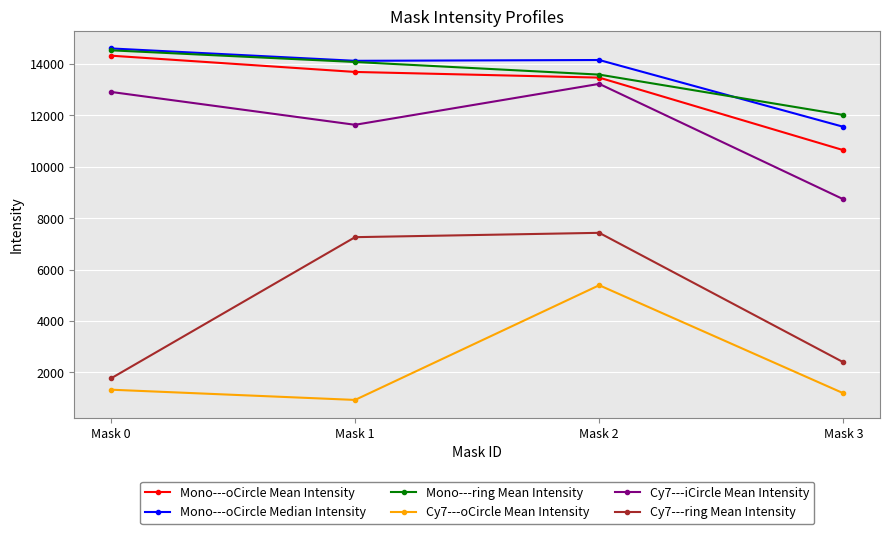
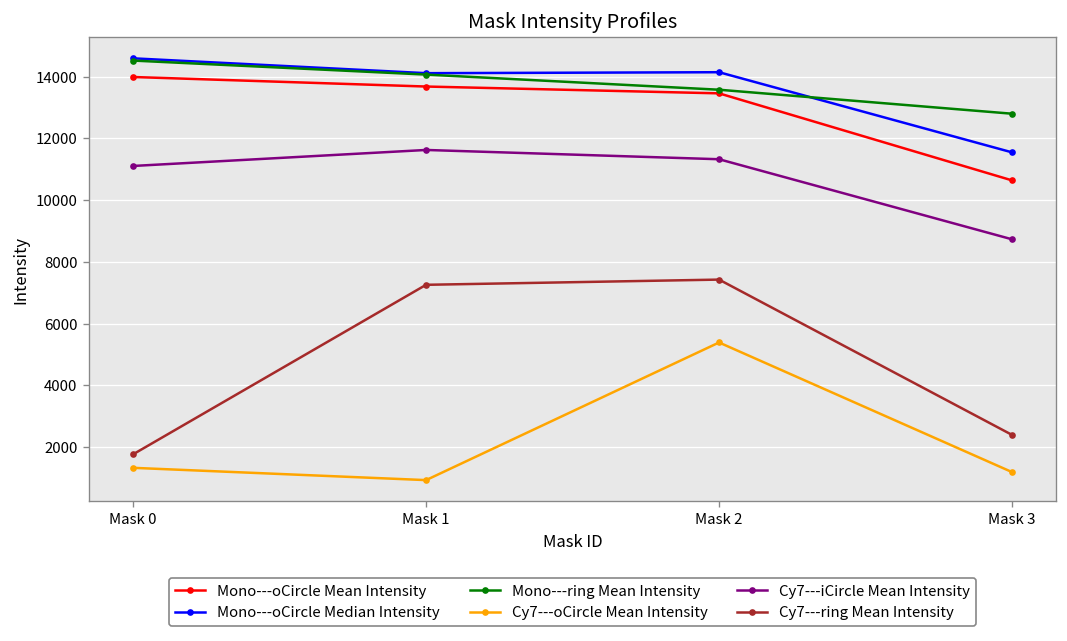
  {
    "Mono---oCircle Mean Intensity": {
-     "Mask 0": 14300,
+     "Mask 0": 14000,
      "Mask 1": 13700,
      "Mask 2": 13500,
      "Mask 3": 10600
    },
    "Mono---oCircle Median Intensity": {
      "Mask 2": 14100,
      "Mask 3": 11500
    },
    "Mono---ring Mean Intensity": {
      "Mask 2": 13600,
-     "Mask 3": 12000
+     "Mask 3": 12800
    },
    "Cy7---oCircle Mean Intensity": {
      "Mask 0": 1300,
      "Mask 1": 900,
      "Mask 2": 5400,
      "Mask 3": 1200
    },
    "Cy7---iCircle Mean Intensity": {
-     "Mask 0": 12900,
+     "Mask 0": 11100,
      "Mask 1": 11600,
-     "Mask 2": 13200,
+     "Mask 2": 11300,
      "Mask 3": 8700
    },
    "Cy7---ring Mean Intensity": {
      "Mask 0": 1800,
      "Mask 1": 7300,
      "Mask 2": 7400,
      "Mask 3": 2400
    }
  }
